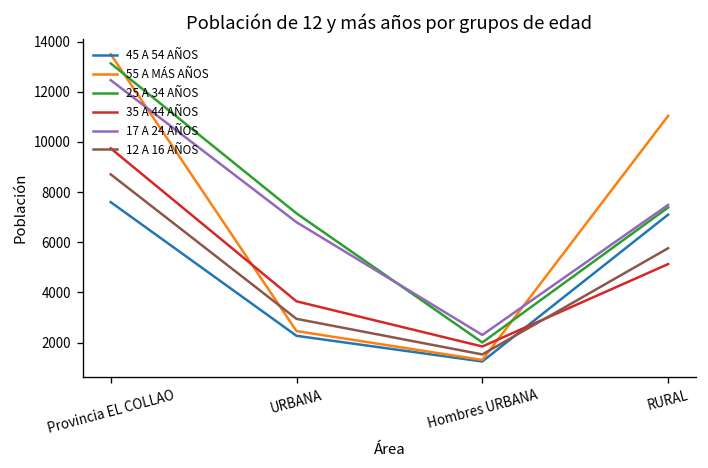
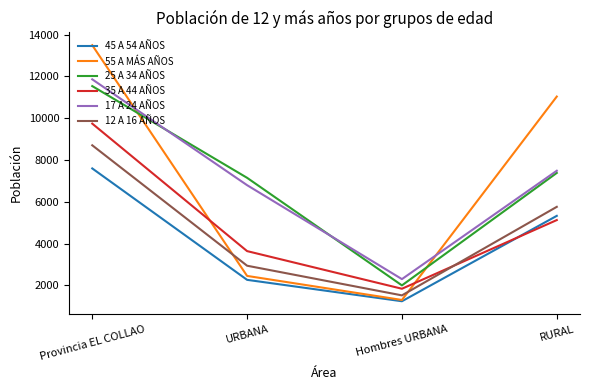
  {
    "45 A 54 AÑOS": {
      "Provincia EL COLLAO": 7600,
      "URBANA": 2300,
-     "RURAL": 7100
+     "RURAL": 5300
    },
    "55 A MÁS AÑOS": {
      "Provincia EL COLLAO": 13500,
      "URBANA": 2500,
      "RURAL": 11000
    },
    "25 A 34 AÑOS": {
-     "Provincia EL COLLAO": 13100,
+     "Provincia EL COLLAO": 11500,
      "URBANA": 7200,
      "Hombres URBANA": 2000
    },
    "35 A 44 AÑOS": {
      "Provincia EL COLLAO": 9700,
      "URBANA": 3600,
      "Hombres URBANA": 1800,
      "RURAL": 5100
    },
    "17 A 24 AÑOS": {
-     "Provincia EL COLLAO": 12500,
+     "Provincia EL COLLAO": 11900,
      "URBANA": 6800,
      "Hombres URBANA": 2300
    },
    "12 A 16 AÑOS": {
      "Provincia EL COLLAO": 8700,
      "URBANA": 2900,
      "Hombres URBANA": 1500,
      "RURAL": 5800
    }
  }
